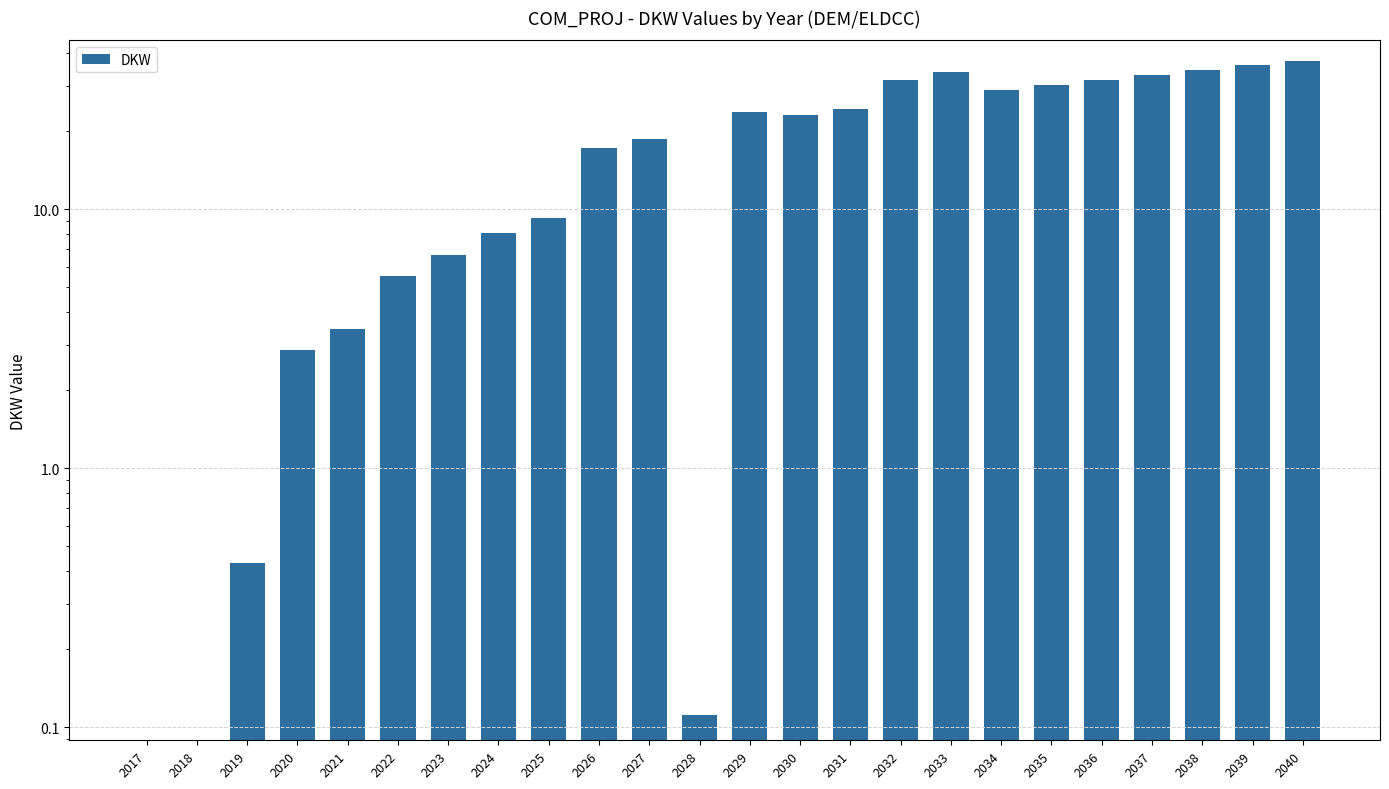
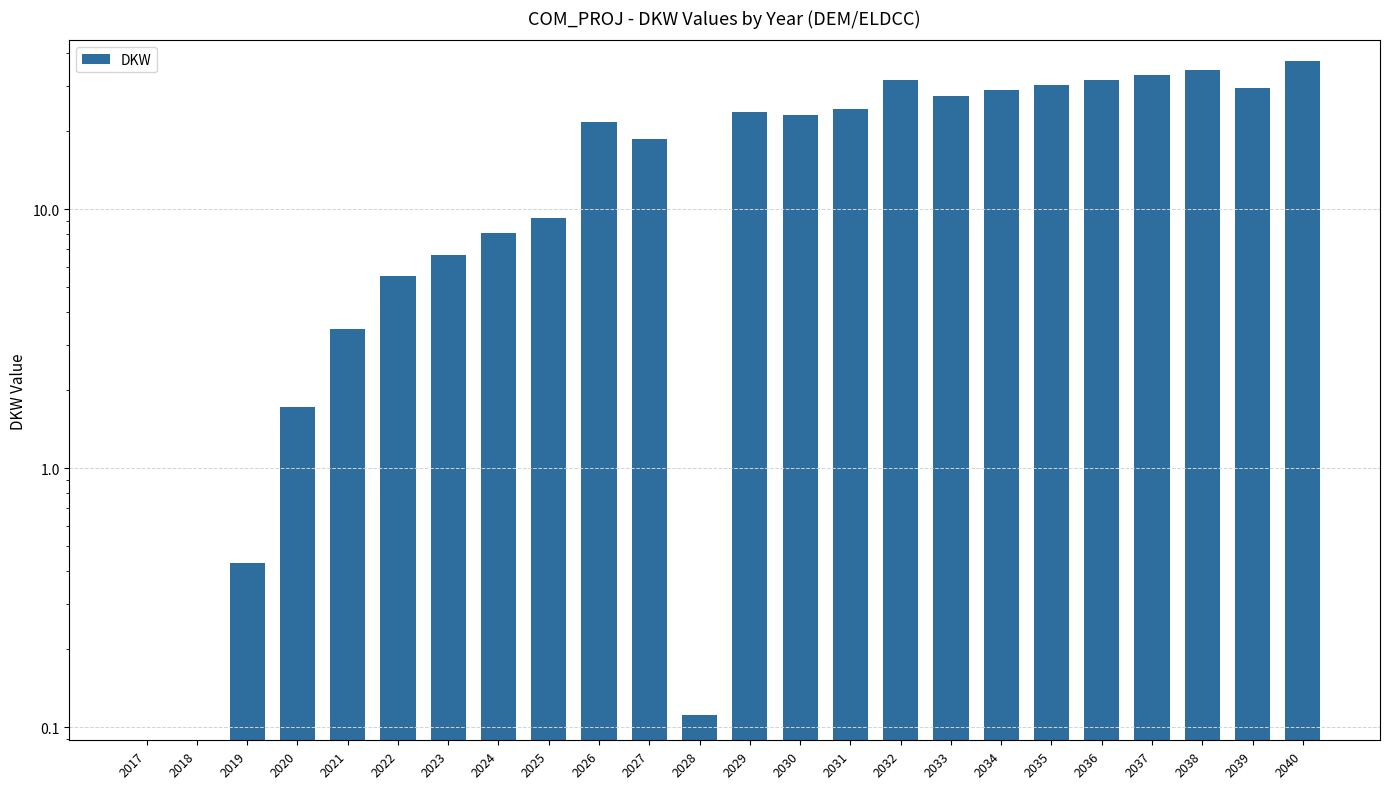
  {
    "2019": 0.43,
-   "2020": 2.8,
+   "2020": 1.7,
    "2021": 3.4,
    "2022": 5.5,
    "2023": 6.7,
    "2024": 8.1,
    "2025": 9.3,
-   "2026": 17,
+   "2026": 22,
    "2027": 19,
    "2028": 0.111,
    "2029": 24,
    "2030": 23,
    "2031": 24,
    "2032": 32,
-   "2033": 34,
+   "2033": 27,
    "2034": 29,
    "2035": 30,
    "2036": 32,
    "2037": 33,
    "2038": 35,
-   "2039": 36,
+   "2039": 29,
    "2040": 37
  }
